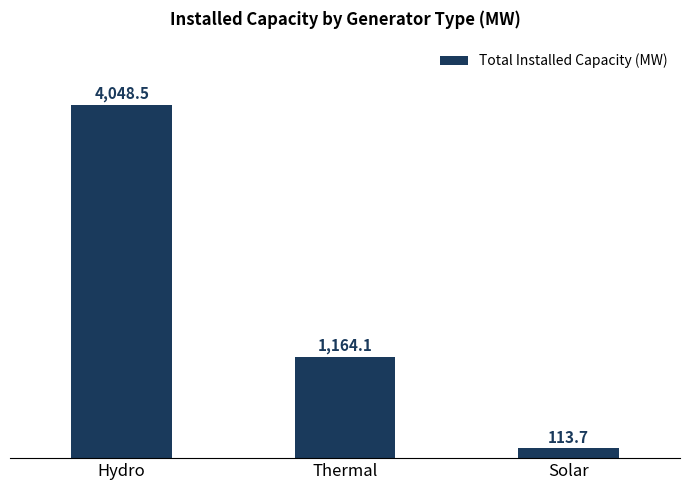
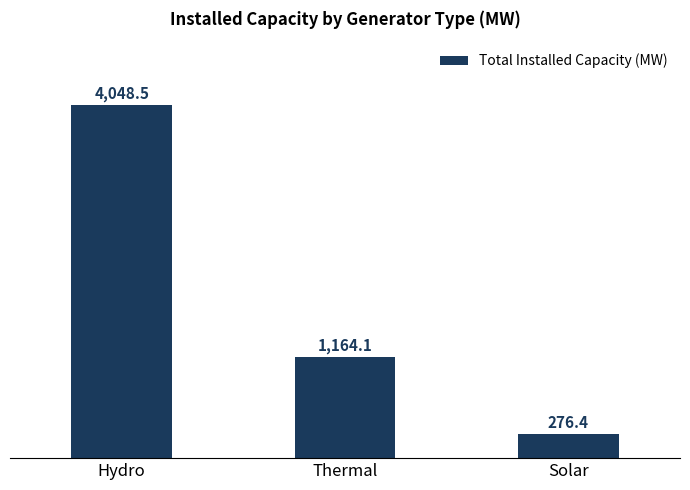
  {
    "Hydro": "4,048.5",
    "Thermal": "1,164.1",
-   "Solar": "113.7"
+   "Solar": "276.4"
  }
